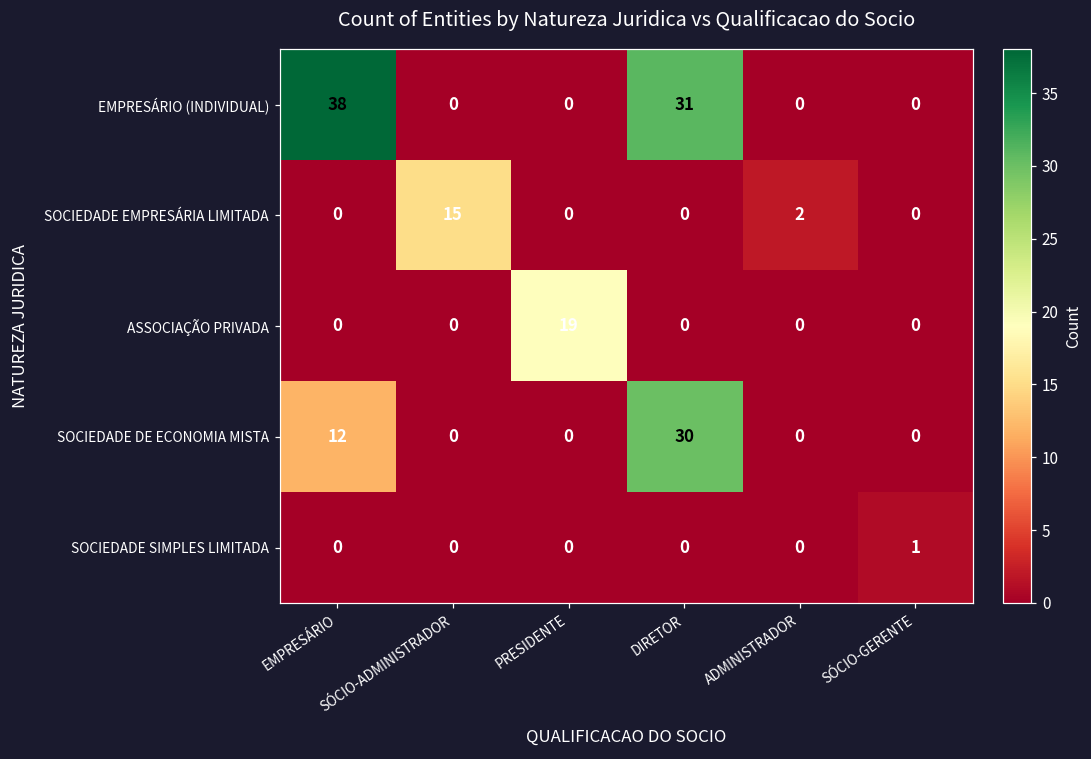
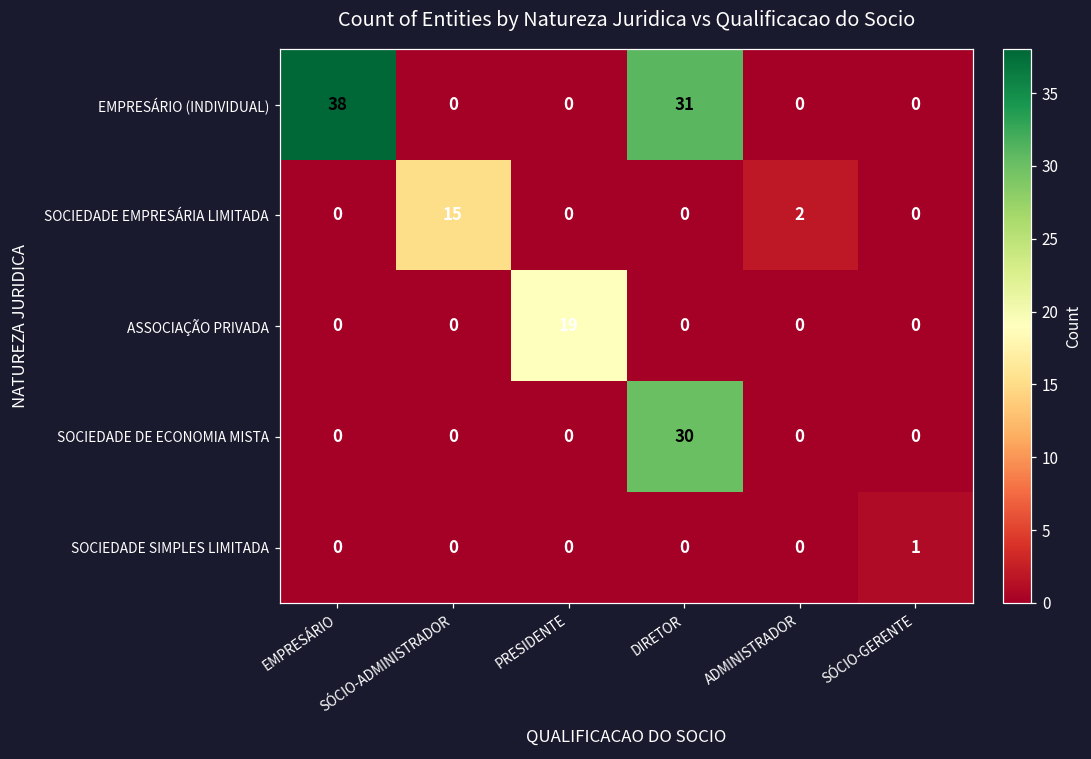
  {
    "EMPRESÁRIO (INDIVIDUAL)": {
      "EMPRESÁRIO": 38,
      "SÓCIO-ADMINISTRADOR": 0,
      "PRESIDENTE": 0,
      "DIRETOR": 31,
      "ADMINISTRADOR": 0,
      "SÓCIO-GERENTE": 0
    },
    "SOCIEDADE EMPRESÁRIA LIMITADA": {
      "EMPRESÁRIO": 0,
      "SÓCIO-ADMINISTRADOR": 15,
      "PRESIDENTE": 0,
      "DIRETOR": 0,
      "ADMINISTRADOR": 2,
      "SÓCIO-GERENTE": 0
    },
    "ASSOCIAÇÃO PRIVADA": {
      "EMPRESÁRIO": 0,
      "SÓCIO-ADMINISTRADOR": 0,
      "PRESIDENTE": 19,
      "DIRETOR": 0,
      "ADMINISTRADOR": 0,
      "SÓCIO-GERENTE": 0
    },
    "SOCIEDADE DE ECONOMIA MISTA": {
-     "EMPRESÁRIO": 12,
+     "EMPRESÁRIO": 0,
      "SÓCIO-ADMINISTRADOR": 0,
      "PRESIDENTE": 0,
      "DIRETOR": 30,
      "ADMINISTRADOR": 0,
      "SÓCIO-GERENTE": 0
    },
    "SOCIEDADE SIMPLES LIMITADA": {
      "EMPRESÁRIO": 0,
      "SÓCIO-ADMINISTRADOR": 0,
      "PRESIDENTE": 0,
      "DIRETOR": 0,
      "ADMINISTRADOR": 0,
      "SÓCIO-GERENTE": 1
    }
  }
